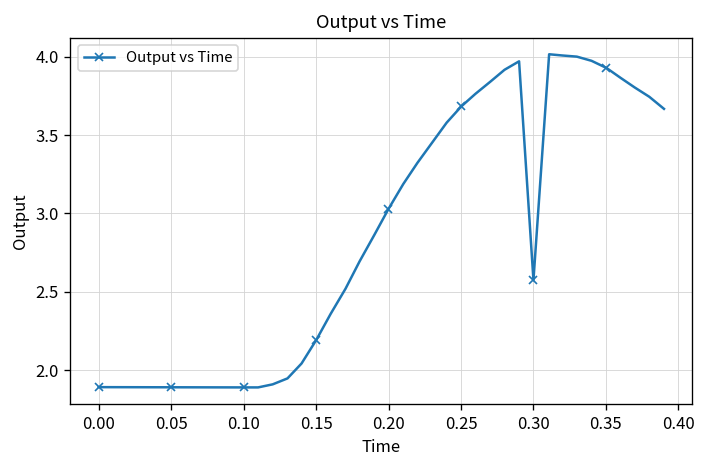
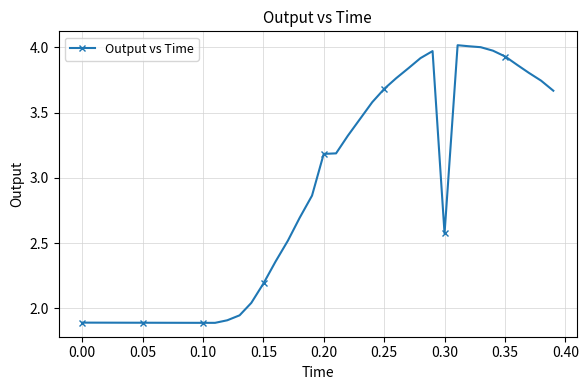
  {
    "0.00": 1.89,
    "0.05": 1.89,
-   "0.20": 3.03,
+   "0.20": 3.18,
    "0.30": 2.57
  }
